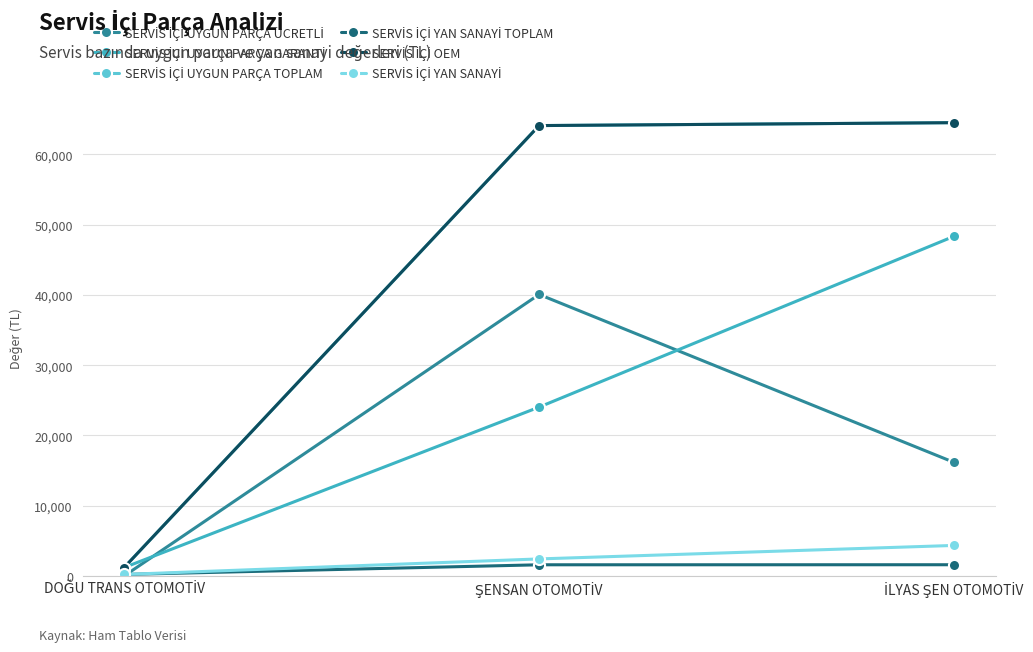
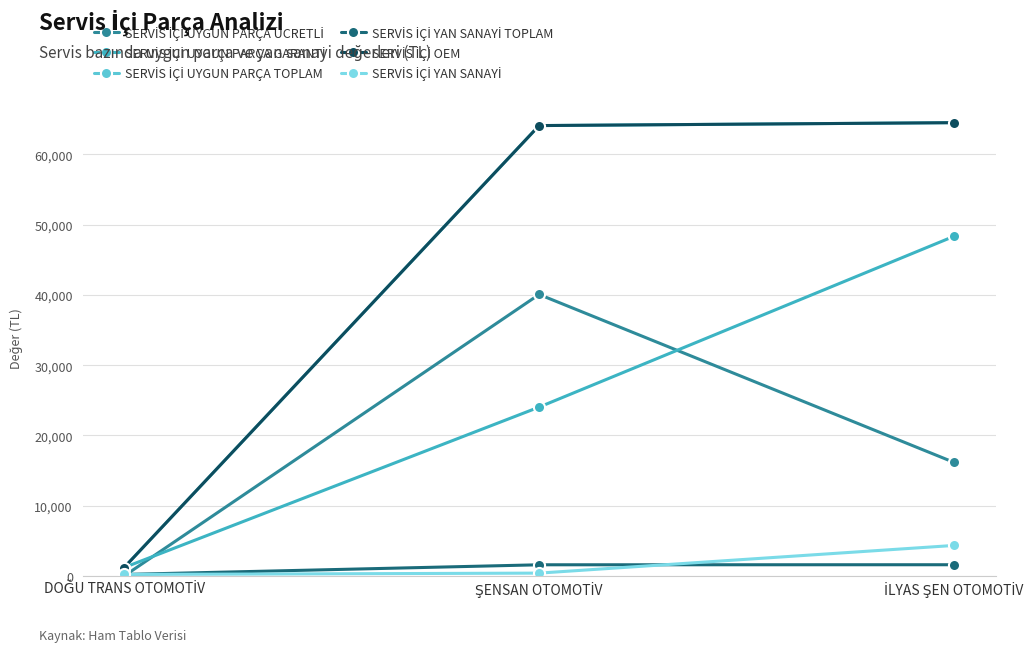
  {
    "SERVİS İÇİ YAN SANAYİ": {
-     "ŞENSAN OTOMOTİV": "2,000",
+     "ŞENSAN OTOMOTİV": "0",
      "İLYAS ŞEN OTOMOTİV": "4,000"
    }
  }
